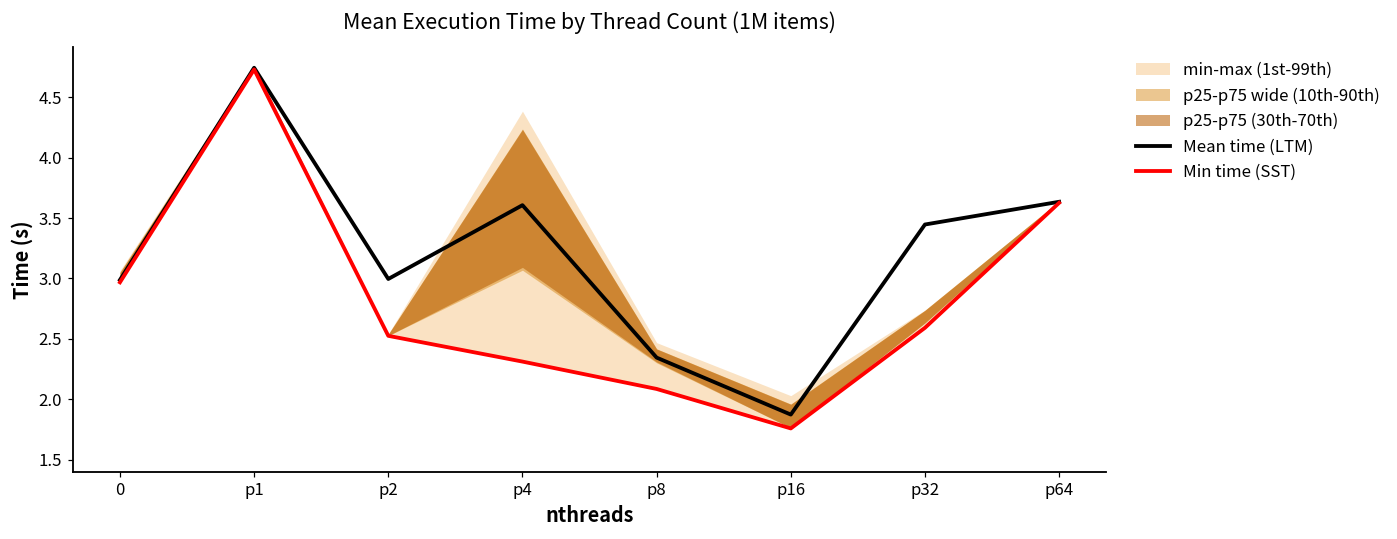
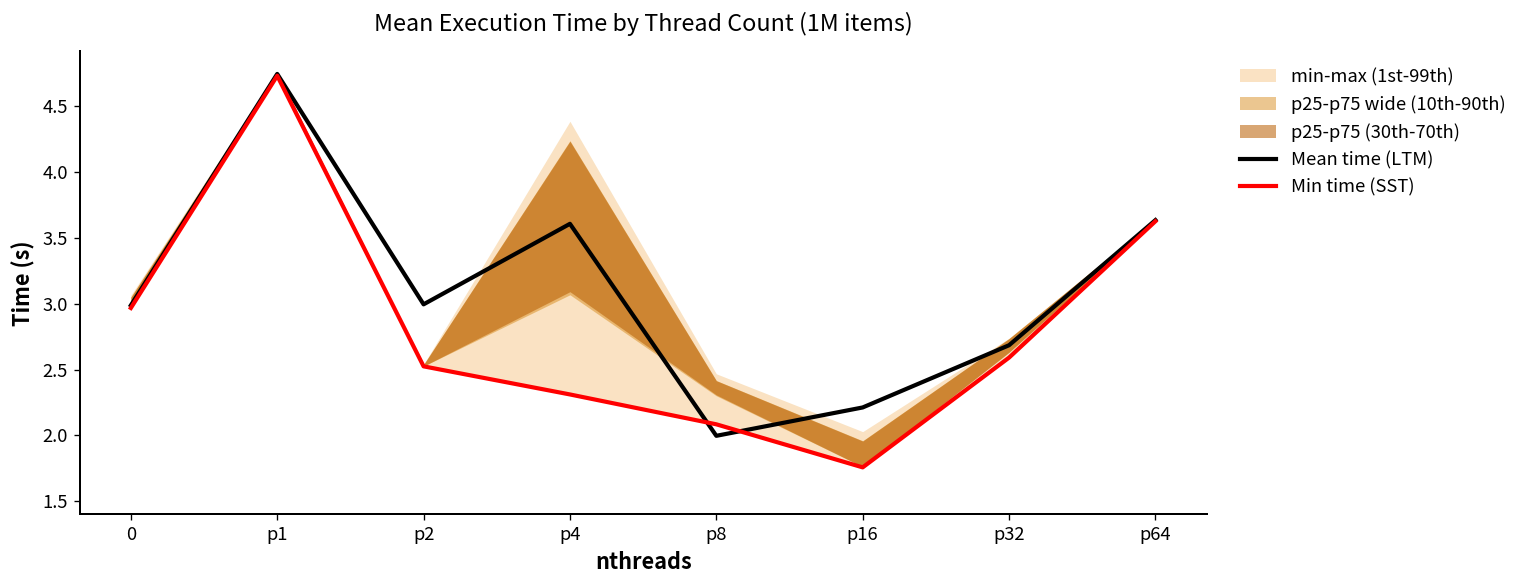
  {
    "Mean time (LTM)": {
      "p2": 3.00,
      "p4": 3.61,
-     "p8": 2.34,
-     "p16": 1.87,
-     "p32": 3.45
+     "p8": 2.00,
+     "p16": 2.21,
+     "p32": 2.69
    },
    "Min time (SST)": {
      "p4": 2.31,
      "p8": 2.08,
      "p16": 1.76,
      "p32": 2.59
    }
  }
